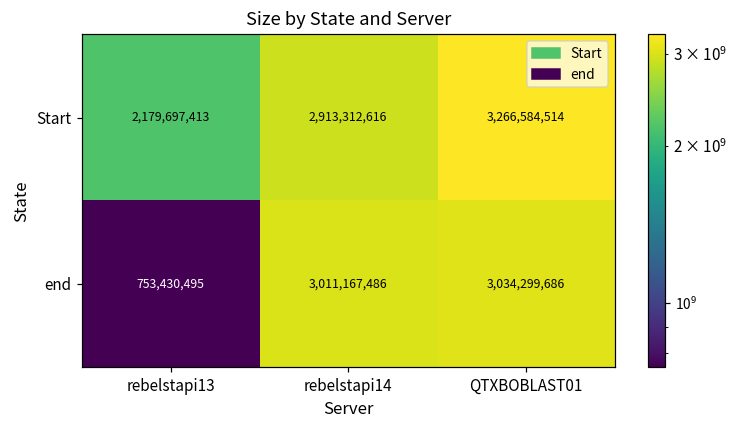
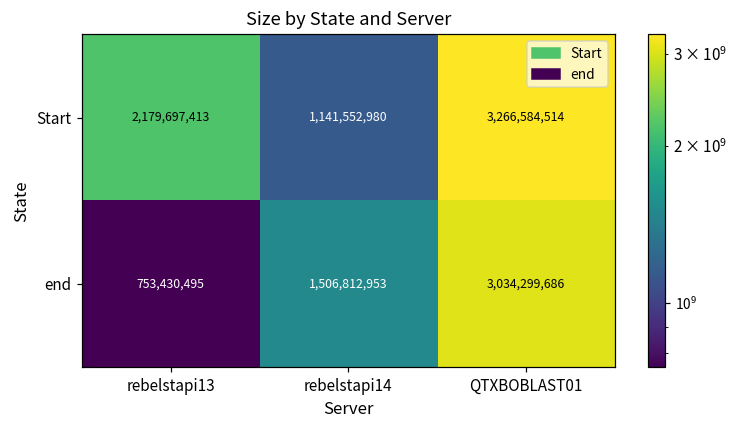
  {
    "Start": {
      "rebelstapi13": "2,179,697,413",
-     "rebelstapi14": "2,913,312,616",
+     "rebelstapi14": "1,141,552,980",
      "QTXBOBLAST01": "3,266,584,514"
    },
    "end": {
      "rebelstapi13": "753,430,495",
-     "rebelstapi14": "3,011,167,486",
+     "rebelstapi14": "1,506,812,953",
      "QTXBOBLAST01": "3,034,299,686"
    }
  }
